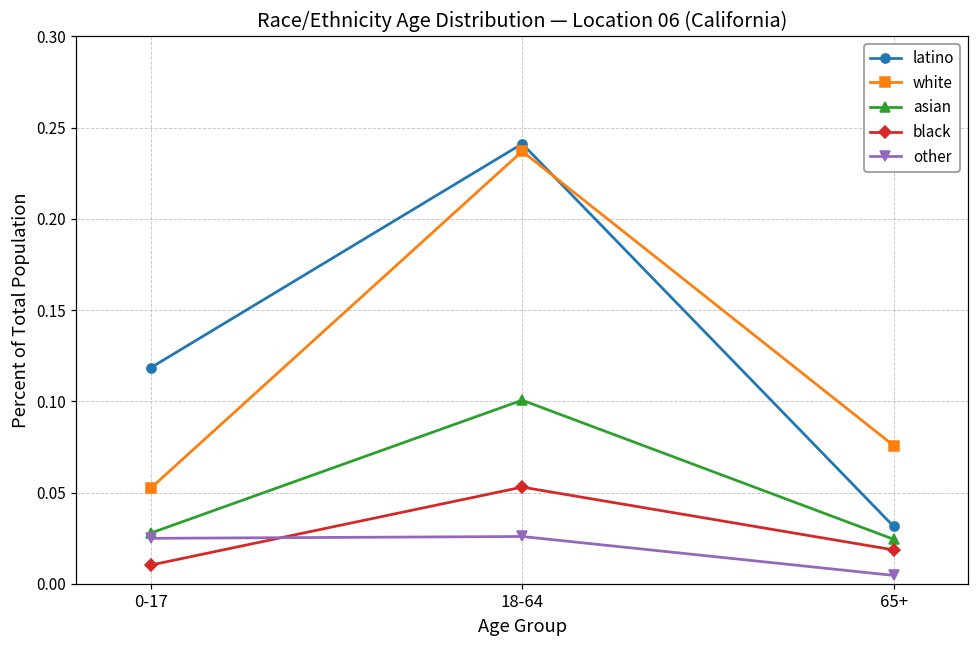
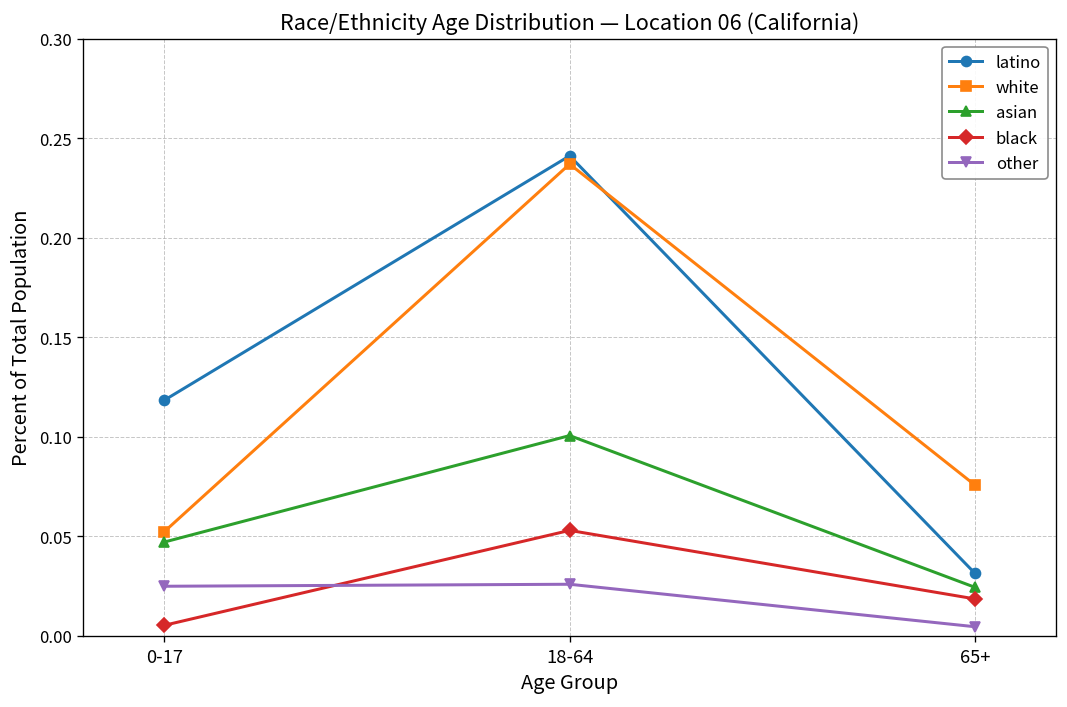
  {
    "latino": {
      "0-17": 0.118,
      "18-64": 0.241,
      "65+": 0.031
    },
    "white": {
      "0-17": 0.052,
      "18-64": 0.237,
      "65+": 0.076
    },
    "asian": {
-     "0-17": 0.028,
+     "0-17": 0.047,
      "18-64": 0.101,
      "65+": 0.024
    },
    "black": {
-     "0-17": 0.010,
+     "0-17": 0.005,
      "18-64": 0.053,
      "65+": 0.019
    },
    "other": {
      "0-17": 0.025,
      "18-64": 0.026,
      "65+": 0.005
    }
  }
